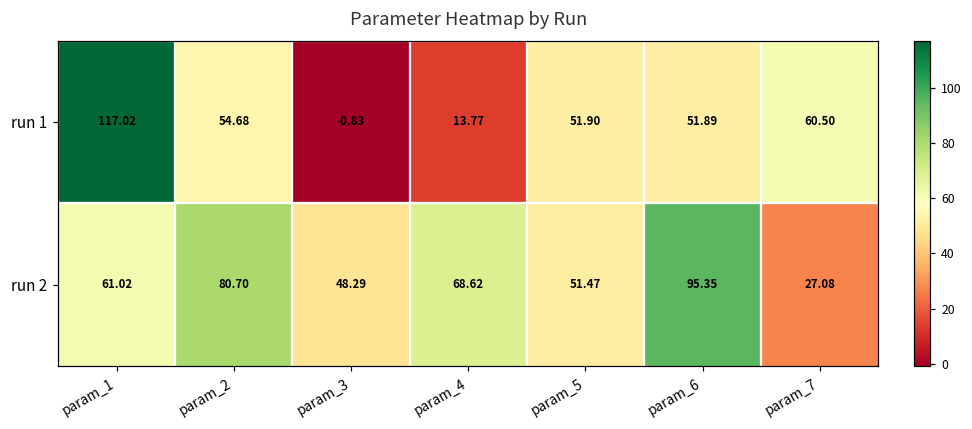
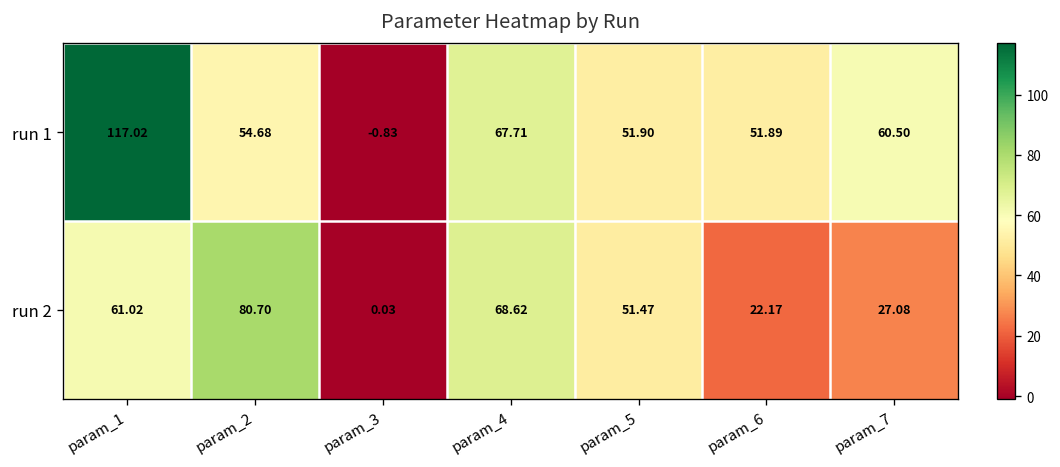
  {
    "run 1": {
      "param_1": 117.02,
      "param_2": 54.68,
      "param_3": -0.83,
-     "param_4": 13.77,
+     "param_4": 67.71,
      "param_5": 51.90,
      "param_6": 51.89,
      "param_7": 60.50
    },
    "run 2": {
      "param_1": 61.02,
      "param_2": 80.70,
-     "param_3": 48.29,
+     "param_3": 0.03,
      "param_4": 68.62,
      "param_5": 51.47,
-     "param_6": 95.35,
+     "param_6": 22.17,
      "param_7": 27.08
    }
  }
